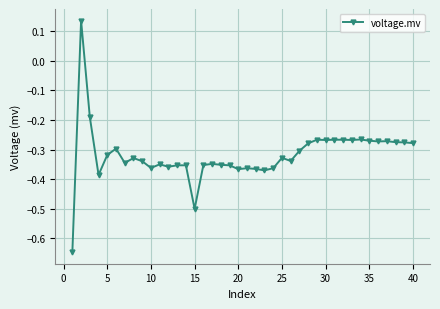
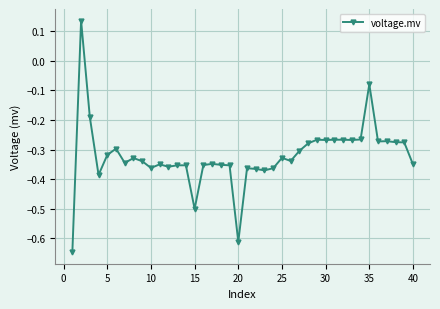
  {
    "5": -0.32,
    "10": -0.36,
    "15": -0.50,
-   "20": -0.37,
+   "20": -0.61,
    "25": -0.33,
    "30": -0.27,
-   "35": -0.27,
-   "40": -0.28
+   "35": -0.08,
+   "40": -0.35
  }
